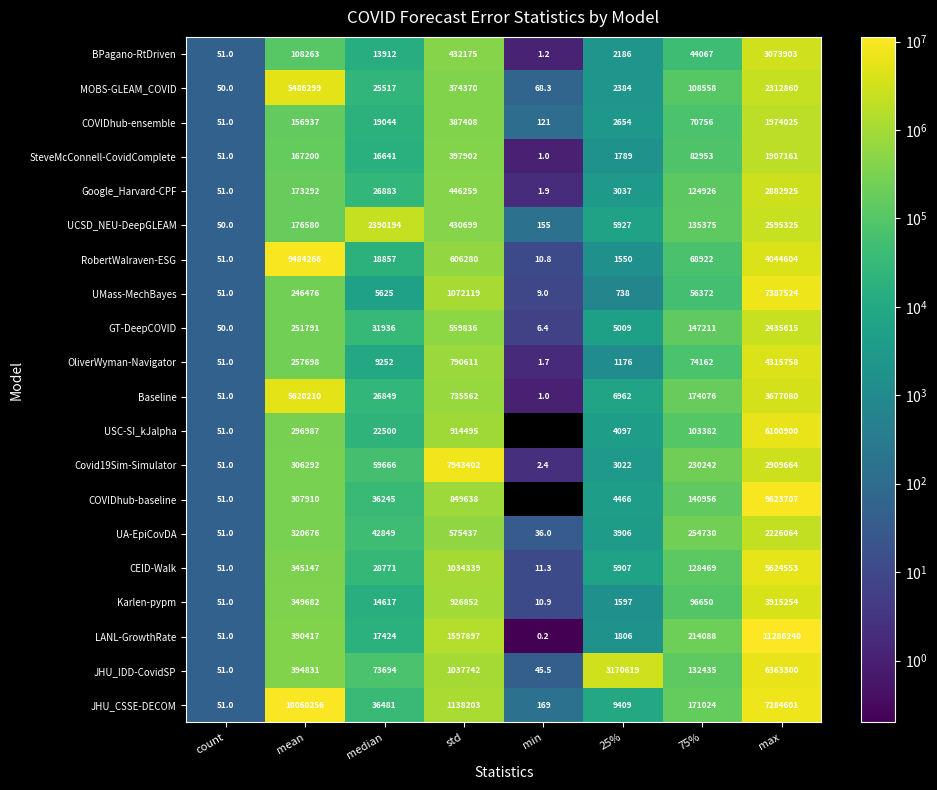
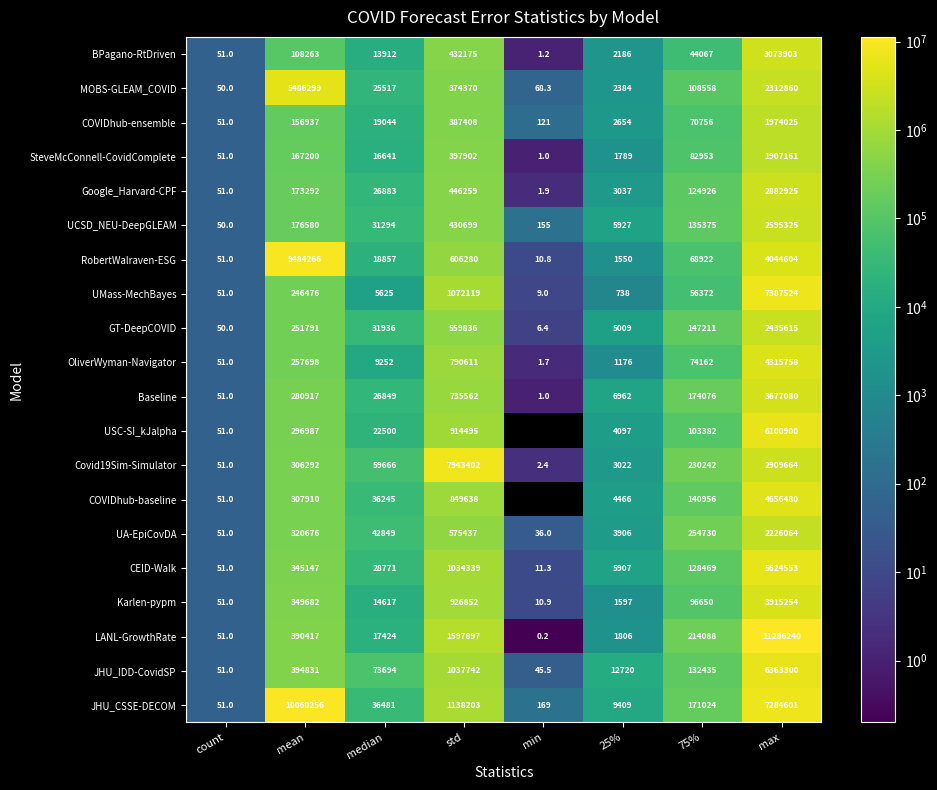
  {
    "BPagano-RtDriven": {
      "count": 51.0,
      "mean": 108263,
      "median": 13912,
      "std": 432175,
      "min": 1.2,
      "25%": 2186,
      "75%": 44067,
      "max": 3073903
    },
    "MOBS-GLEAM_COVID": {
      "count": 50.0,
      "mean": 5486299,
      "median": 25517,
      "std": 374370,
      "min": 68.3,
      "25%": 2384,
      "75%": 108558,
      "max": 2312860
    },
    "COVIDhub-ensemble": {
      "count": 51.0,
      "mean": 156937,
      "median": 19044,
      "std": 387408,
      "min": 121,
      "25%": 2654,
      "75%": 70756,
      "max": 1974025
    },
    "SteveMcConnell-CovidComplete": {
      "count": 51.0,
      "mean": 167200,
      "median": 16641,
      "std": 397902,
      "min": 1.0,
      "25%": 1789,
      "75%": 82953,
      "max": 1907161
    },
    "Google_Harvard-CPF": {
      "count": 51.0,
      "mean": 173292,
      "median": 26883,
      "std": 446259,
      "min": 1.9,
      "25%": 3037,
      "75%": 124926,
      "max": 2882925
    },
    "UCSD_NEU-DeepGLEAM": {
      "count": 50.0,
      "mean": 176580,
-     "median": 2390194,
+     "median": 31294,
      "std": 430699,
      "min": 155,
      "25%": 5927,
      "75%": 135375,
      "max": 2595325
    },
    "RobertWalraven-ESG": {
      "count": 51.0,
      "mean": 9484266,
      "median": 18857,
      "std": 606280,
      "min": 10.8,
      "25%": 1550,
      "75%": 68922,
      "max": 4044604
    },
    "UMass-MechBayes": {
      "count": 51.0,
      "mean": 246476,
      "median": 5625,
      "std": 1072119,
      "min": 9.0,
      "25%": 738,
      "75%": 56372,
      "max": 7387524
    },
    "GT-DeepCOVID": {
      "count": 50.0,
      "mean": 251791,
      "median": 31936,
      "std": 559836,
      "min": 6.4,
      "25%": 5009,
      "75%": 147211,
      "max": 2435615
    },
    "OliverWyman-Navigator": {
      "count": 51.0,
      "mean": 257698,
      "median": 9252,
      "std": 790611,
      "min": 1.7,
      "25%": 1176,
      "75%": 74162,
      "max": 4315758
    },
    "Baseline": {
      "count": 51.0,
-     "mean": 5620210,
+     "mean": 280917,
      "median": 26849,
      "std": 735562,
      "min": 1.0,
      "25%": 6962,
      "75%": 174076,
      "max": 3677080
    },
    "USC-SI_kJalpha": {
      "count": 51.0,
      "mean": 296987,
      "median": 22500,
      "std": 914495,
      "25%": 4097,
      "75%": 103382,
      "max": 6100900
    },
    "Covid19Sim-Simulator": {
      "count": 51.0,
      "mean": 306292,
      "median": 59666,
      "std": 7943402,
      "min": 2.4,
      "25%": 3022,
      "75%": 230242,
      "max": 2909664
    },
    "COVIDhub-baseline": {
      "count": 51.0,
      "mean": 307910,
      "median": 36245,
      "std": 849638,
      "25%": 4466,
      "75%": 140956,
-     "max": 9623707
+     "max": 4656480
    },
    "UA-EpiCovDA": {
      "count": 51.0,
      "mean": 320676,
      "median": 42849,
      "std": 575437,
      "min": 36.0,
      "25%": 3906,
      "75%": 254730,
      "max": 2226064
    },
    "CEID-Walk": {
      "count": 51.0,
      "mean": 345147,
      "median": 28771,
      "std": 1034339,
      "min": 11.3,
      "25%": 5907,
      "75%": 128469,
      "max": 5624553
    },
    "Karlen-pypm": {
      "count": 51.0,
      "mean": 349682,
      "median": 14617,
      "std": 926852,
      "min": 10.9,
      "25%": 1597,
      "75%": 96650,
      "max": 3915254
    },
    "LANL-GrowthRate": {
      "count": 51.0,
      "mean": 390417,
      "median": 17424,
      "std": 1597897,
      "min": 0.2,
      "25%": 1806,
      "75%": 214088,
      "max": 11286240
    },
    "JHU_IDD-CovidSP": {
      "count": 51.0,
      "mean": 394831,
      "median": 73694,
      "std": 1037742,
      "min": 45.5,
-     "25%": 3170619,
+     "25%": 12720,
      "75%": 132435,
      "max": 6363300
    },
    "JHU_CSSE-DECOM": {
      "count": 51.0,
      "mean": 10060256,
      "median": 36481,
      "std": 1138203,
      "min": 169,
      "25%": 9409,
      "75%": 171024,
      "max": 7284601
    }
  }
